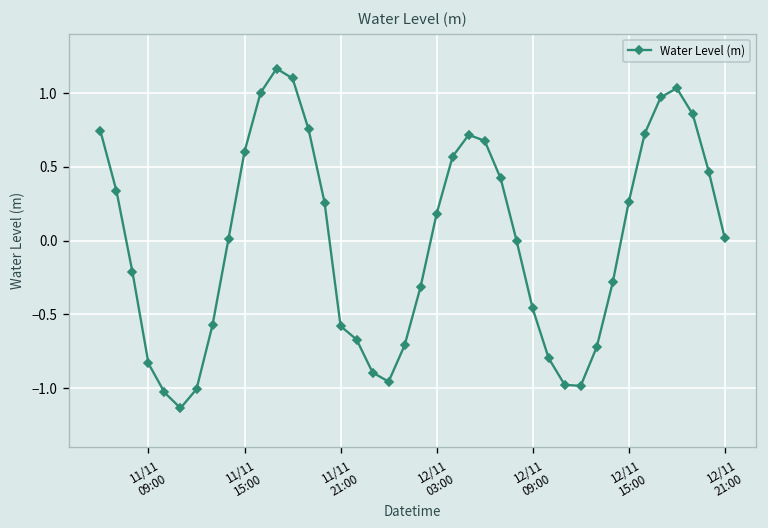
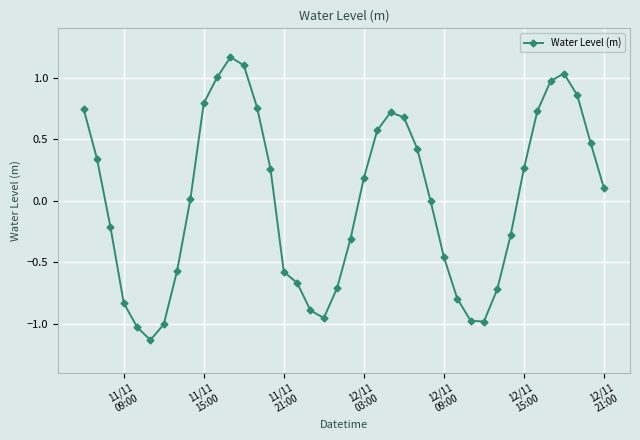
  {
    "11/11 09:00": -0.83,
-   "11/11 15:00": 0.60,
+   "11/11 15:00": 0.79,
    "11/11 21:00": -0.58,
    "12/11 03:00": 0.18,
    "12/11 09:00": -0.46,
    "12/11 15:00": 0.26,
-   "12/11 21:00": 0.02
+   "12/11 21:00": 0.10
  }
